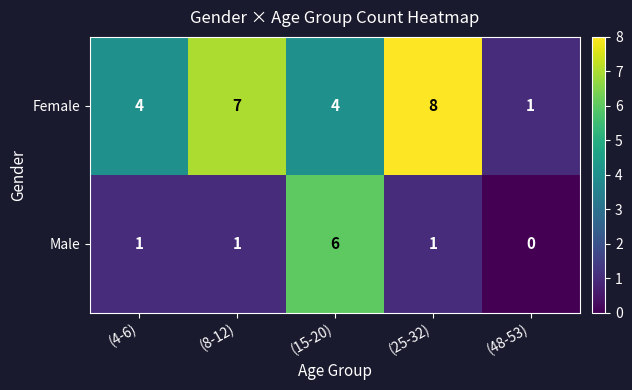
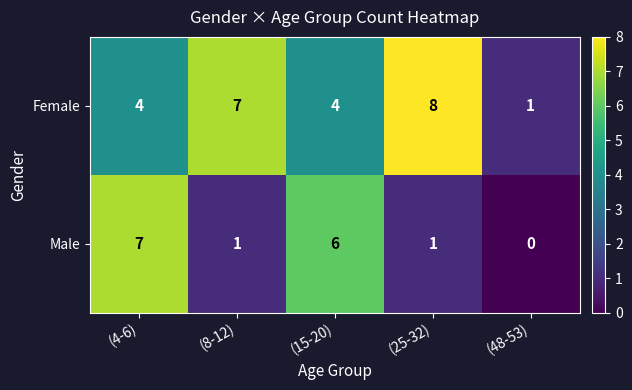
  {
    "Female": {
      "(4-6)": 4,
      "(8-12)": 7,
      "(15-20)": 4,
      "(25-32)": 8,
      "(48-53)": 1
    },
    "Male": {
-     "(4-6)": 1,
+     "(4-6)": 7,
      "(8-12)": 1,
      "(15-20)": 6,
      "(25-32)": 1,
      "(48-53)": 0
    }
  }
